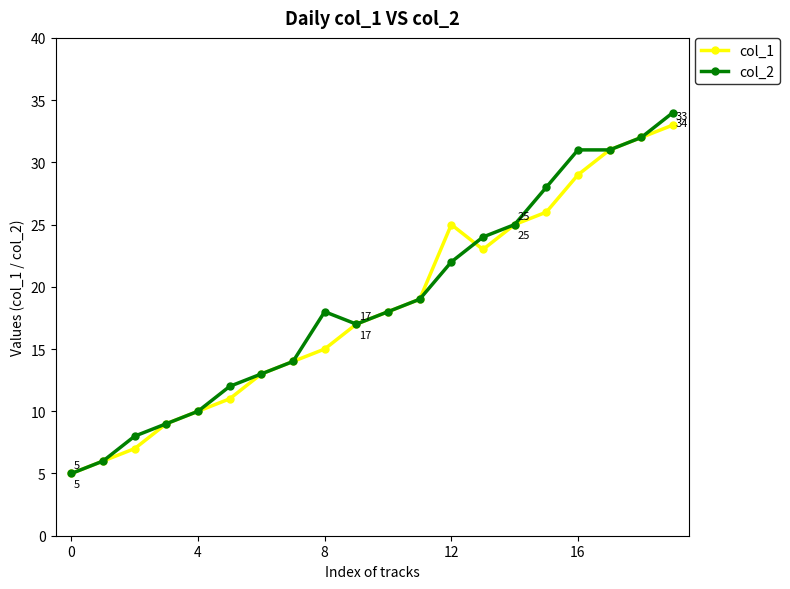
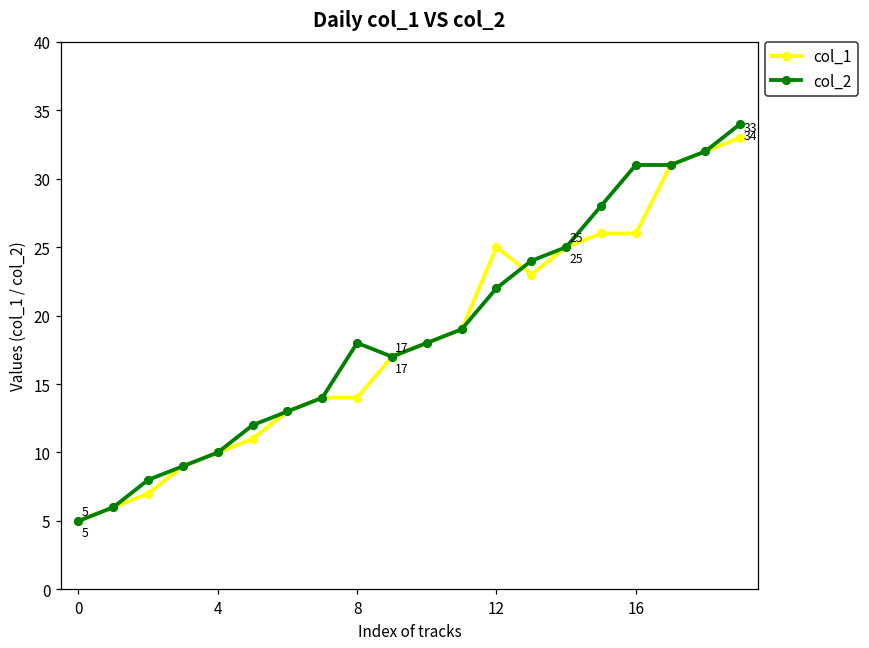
  {
    "col_1": {
-     "8": 15,
+     "8": 14,
      "12": 25,
-     "16": 29
+     "16": 26
    },
    "col_2": {
      "8": 18,
      "12": 22,
      "16": 31
    }
  }
